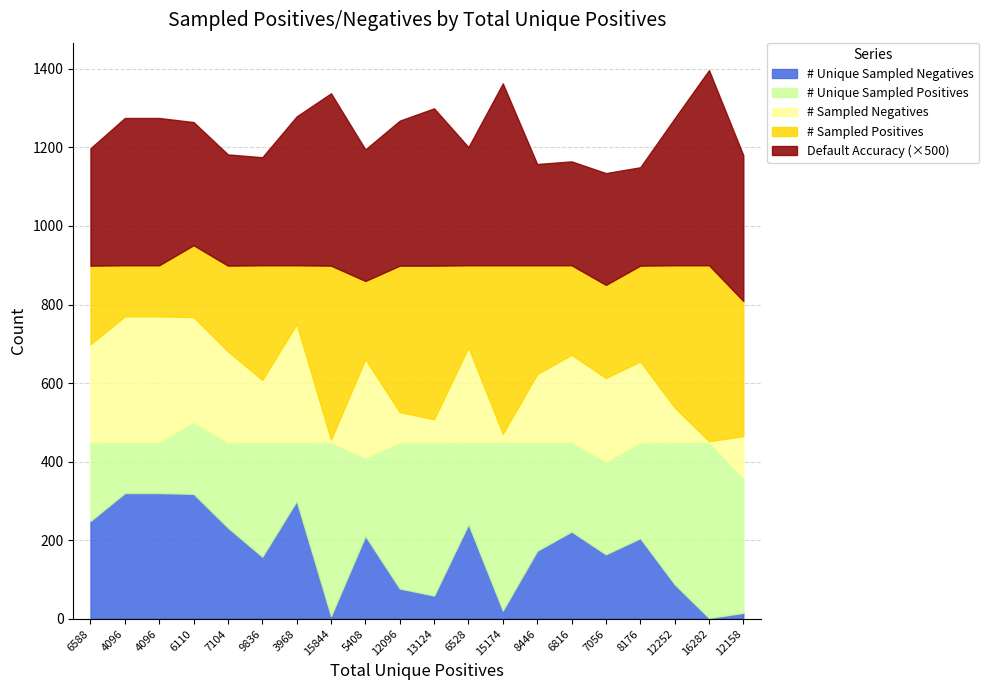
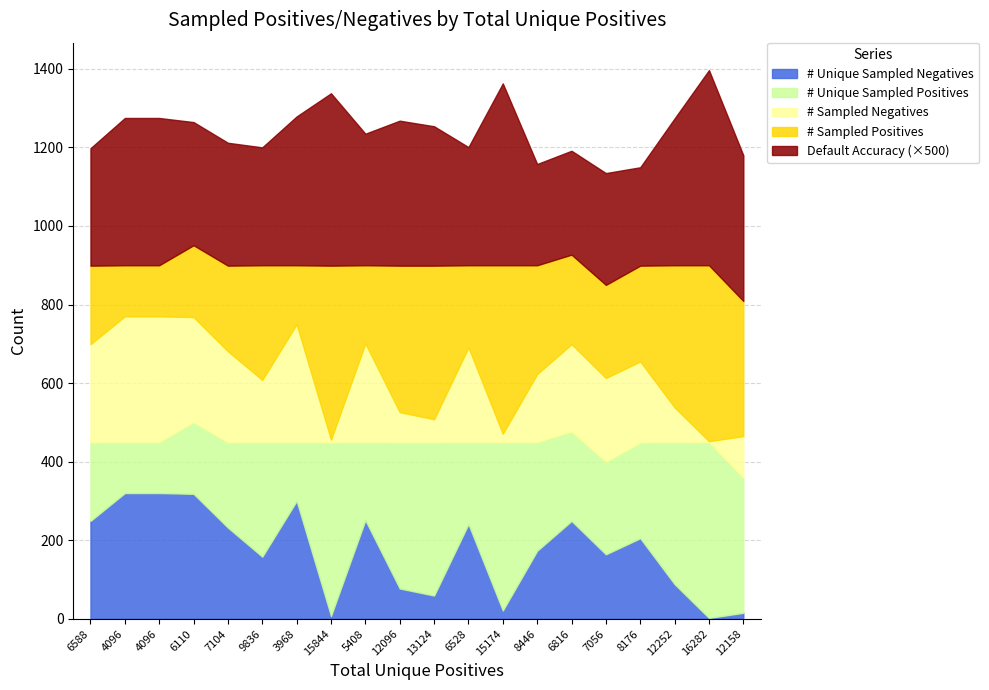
  {
    "# Unique Sampled Negatives": {
      "6588": 250,
      "6110": 320,
      "7104": 230,
      "9836": 160,
      "3968": 300,
      "15844": 10,
-     "5408": 210,
+     "5408": 250,
      "12096": 80,
      "13124": 60,
      "6528": 240,
      "15174": 20,
      "8446": 170,
-     "6816": 220,
+     "6816": 250,
      "7056": 160,
      "8176": 210,
      "12252": 90,
      "12158": 20
    },
    "# Sampled Positives": {
      "6588": 200,
      "6110": 180,
      "7104": 220,
      "9836": 290,
      "3968": 150,
      "15844": 440,
      "5408": 200,
      "12096": 370,
      "13124": 390,
      "6528": 210,
      "15174": 430,
      "8446": 280,
      "6816": 230,
      "7056": 240,
      "8176": 240,
      "12252": 360,
      "16282": 450,
      "12158": 340
    },
    "Default Accuracy (×500)": {
      "6588": 300,
      "6110": 310,
-     "7104": 280,
-     "9836": 280,
+     "7104": 310,
+     "9836": 300,
      "3968": 380,
      "15844": 440,
      "5408": 330,
      "12096": 370,
-     "13124": 400,
+     "13124": 350,
      "6528": 300,
      "15174": 460,
      "8446": 260,
      "6816": 260,
      "7056": 280,
      "8176": 250,
      "12252": 370,
      "16282": 500,
      "12158": 370
    }
  }
